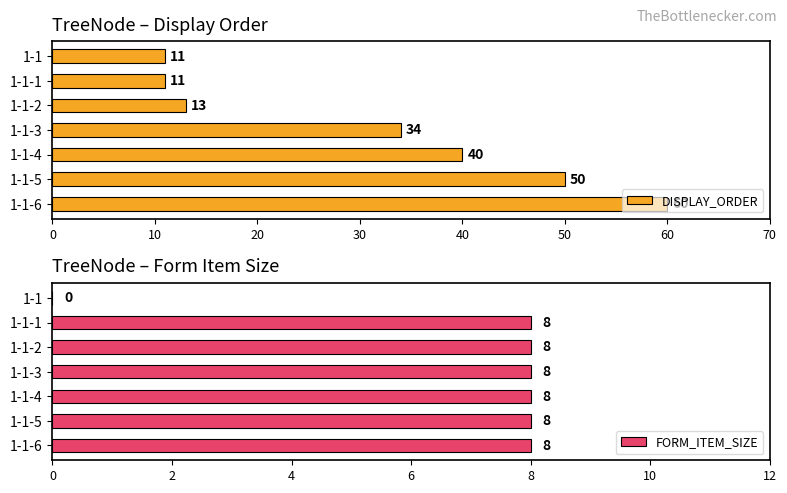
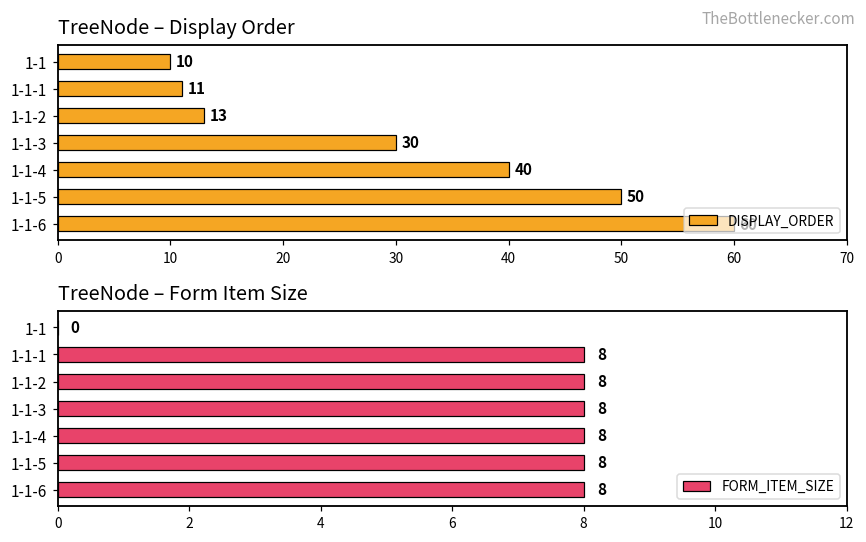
  {
    "TreeNode – Display Order": {
-     "1-1": 11,
+     "1-1": 10,
      "1-1-1": 11,
      "1-1-2": 13,
-     "1-1-3": 34,
+     "1-1-3": 30,
      "1-1-4": 40,
      "1-1-5": 50
    },
    "TreeNode – Form Item Size": {
      "1-1": 0,
      "1-1-1": 8,
      "1-1-2": 8,
      "1-1-3": 8,
      "1-1-4": 8,
      "1-1-5": 8,
      "1-1-6": 8
    }
  }
